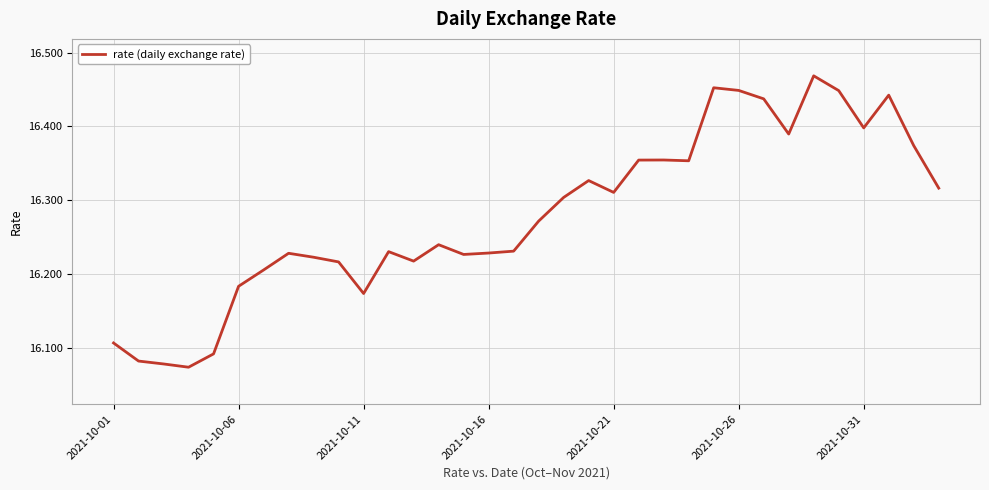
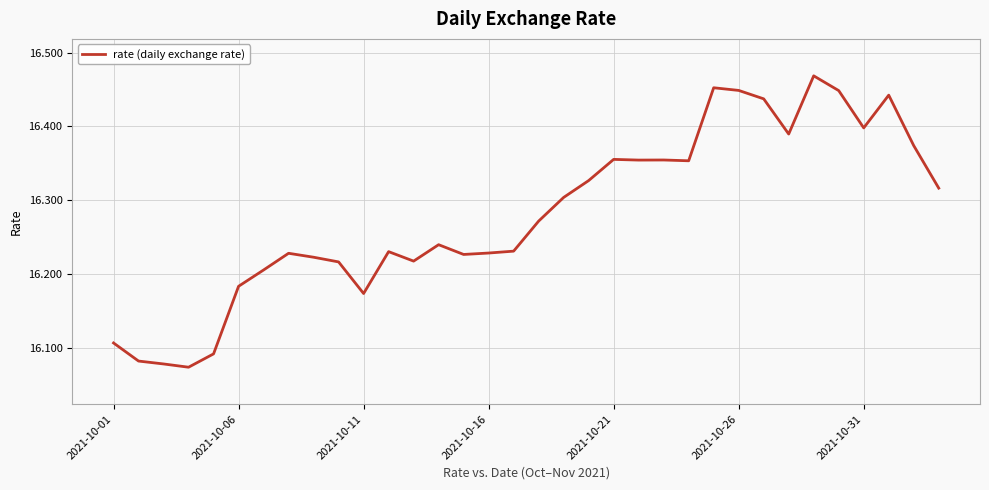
  {
    "2021-10-01": 16.11,
    "2021-10-06": 16.18,
    "2021-10-11": 16.17,
    "2021-10-16": 16.23,
-   "2021-10-21": 16.31,
+   "2021-10-21": 16.36,
    "2021-10-26": 16.45,
    "2021-10-31": 16.40
  }
